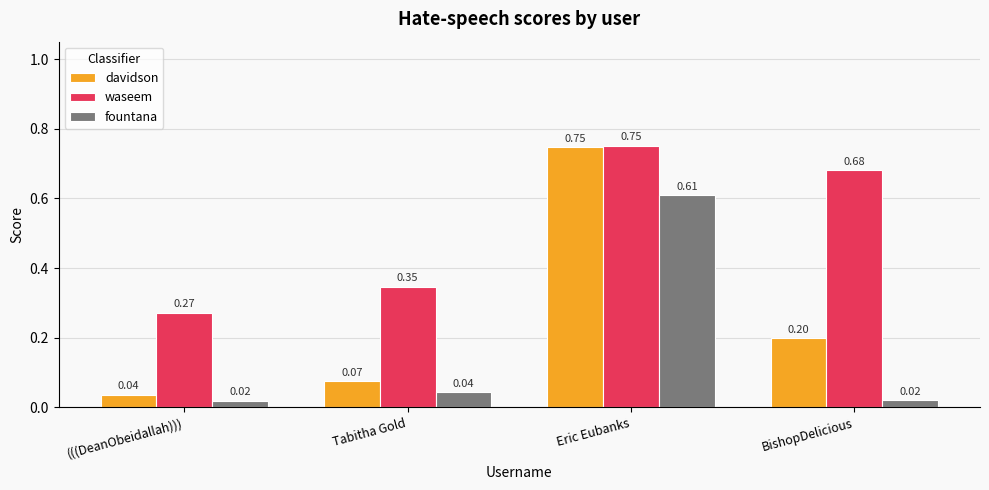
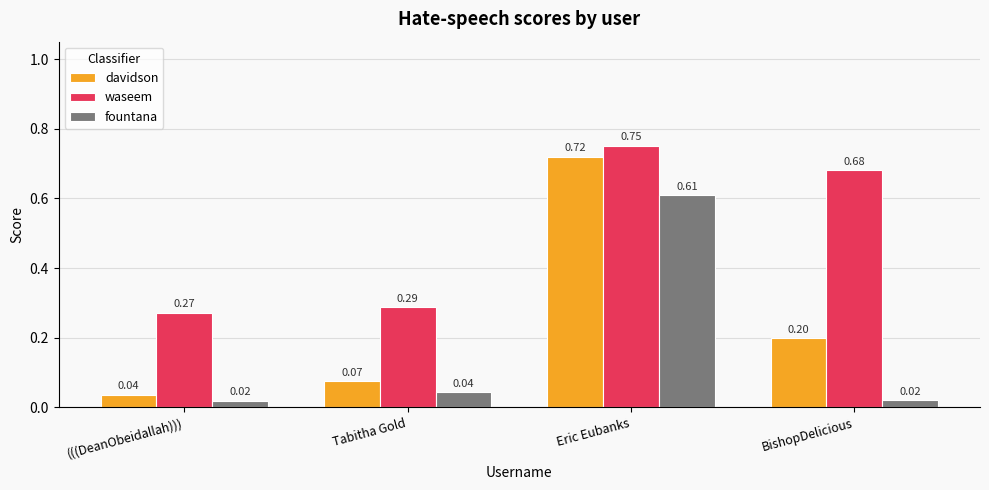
  {
    "davidson": {
      "(((DeanObeidallah)))": 0.04,
      "Tabitha Gold": 0.07,
-     "Eric Eubanks": 0.75,
+     "Eric Eubanks": 0.72,
      "BishopDelicious": 0.20
    },
    "waseem": {
      "(((DeanObeidallah)))": 0.27,
-     "Tabitha Gold": 0.35,
+     "Tabitha Gold": 0.29,
      "Eric Eubanks": 0.75,
      "BishopDelicious": 0.68
    },
    "fountana": {
      "(((DeanObeidallah)))": 0.02,
      "Tabitha Gold": 0.04,
      "Eric Eubanks": 0.61,
      "BishopDelicious": 0.02
    }
  }
